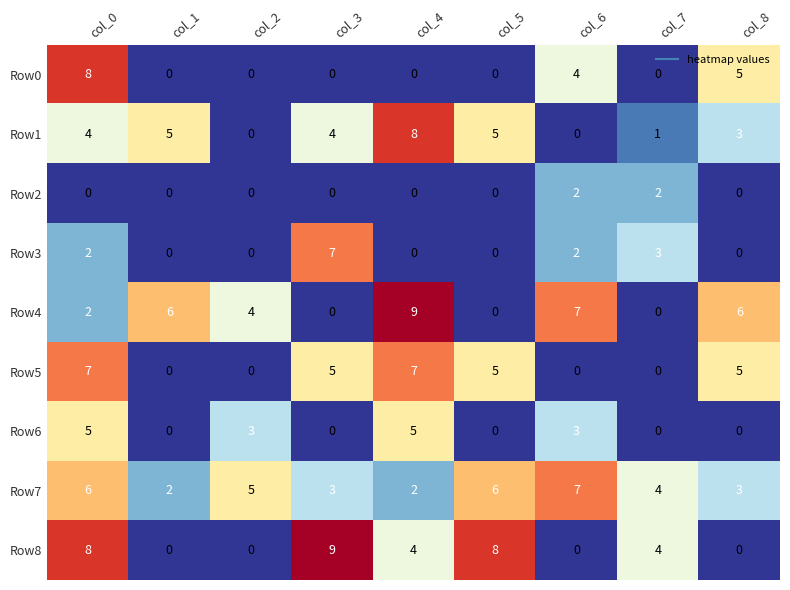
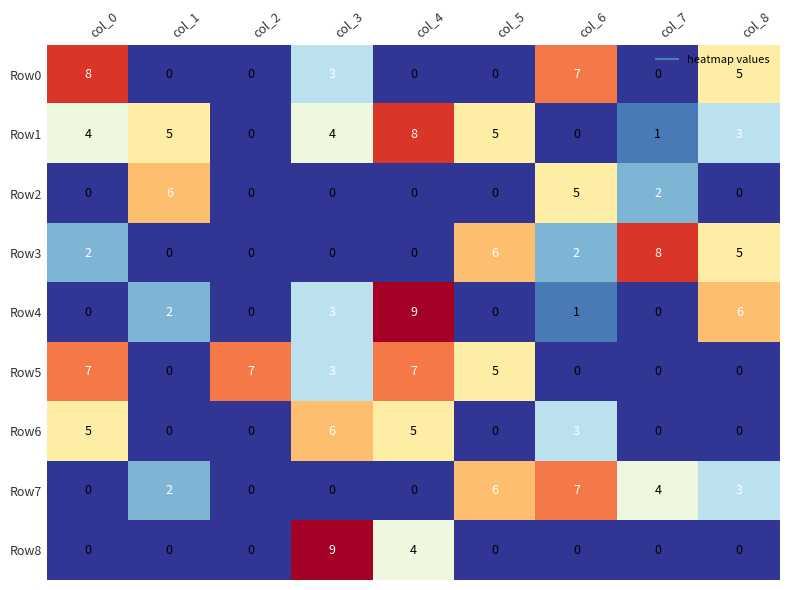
  {
    "Row0": {
      "col_0": 8,
      "col_1": 0,
      "col_2": 0,
-     "col_3": 0,
+     "col_3": 3,
      "col_4": 0,
      "col_5": 0,
-     "col_6": 4,
+     "col_6": 7,
      "col_7": 0,
      "col_8": 5
    },
    "Row1": {
      "col_0": 4,
      "col_1": 5,
      "col_2": 0,
      "col_3": 4,
      "col_4": 8,
      "col_5": 5,
      "col_6": 0,
      "col_7": 1,
      "col_8": 3
    },
    "Row2": {
      "col_0": 0,
-     "col_1": 0,
+     "col_1": 6,
      "col_2": 0,
      "col_3": 0,
      "col_4": 0,
      "col_5": 0,
-     "col_6": 2,
+     "col_6": 5,
      "col_7": 2,
      "col_8": 0
    },
    "Row3": {
      "col_0": 2,
      "col_1": 0,
      "col_2": 0,
-     "col_3": 7,
+     "col_3": 0,
      "col_4": 0,
-     "col_5": 0,
+     "col_5": 6,
      "col_6": 2,
-     "col_7": 3,
-     "col_8": 0
+     "col_7": 8,
+     "col_8": 5
    },
    "Row4": {
-     "col_0": 2,
-     "col_1": 6,
-     "col_2": 4,
-     "col_3": 0,
+     "col_0": 0,
+     "col_1": 2,
+     "col_2": 0,
+     "col_3": 3,
      "col_4": 9,
      "col_5": 0,
-     "col_6": 7,
+     "col_6": 1,
      "col_7": 0,
      "col_8": 6
    },
    "Row5": {
      "col_0": 7,
      "col_1": 0,
-     "col_2": 0,
-     "col_3": 5,
+     "col_2": 7,
+     "col_3": 3,
      "col_4": 7,
      "col_5": 5,
      "col_6": 0,
      "col_7": 0,
-     "col_8": 5
+     "col_8": 0
    },
    "Row6": {
      "col_0": 5,
      "col_1": 0,
-     "col_2": 3,
-     "col_3": 0,
+     "col_2": 0,
+     "col_3": 6,
      "col_4": 5,
      "col_5": 0,
      "col_6": 3,
      "col_7": 0,
      "col_8": 0
    },
    "Row7": {
-     "col_0": 6,
+     "col_0": 0,
      "col_1": 2,
-     "col_2": 5,
-     "col_3": 3,
-     "col_4": 2,
+     "col_2": 0,
+     "col_3": 0,
+     "col_4": 0,
      "col_5": 6,
      "col_6": 7,
      "col_7": 4,
      "col_8": 3
    },
    "Row8": {
-     "col_0": 8,
+     "col_0": 0,
      "col_1": 0,
      "col_2": 0,
      "col_3": 9,
      "col_4": 4,
-     "col_5": 8,
+     "col_5": 0,
      "col_6": 0,
-     "col_7": 4,
+     "col_7": 0,
      "col_8": 0
    }
  }
